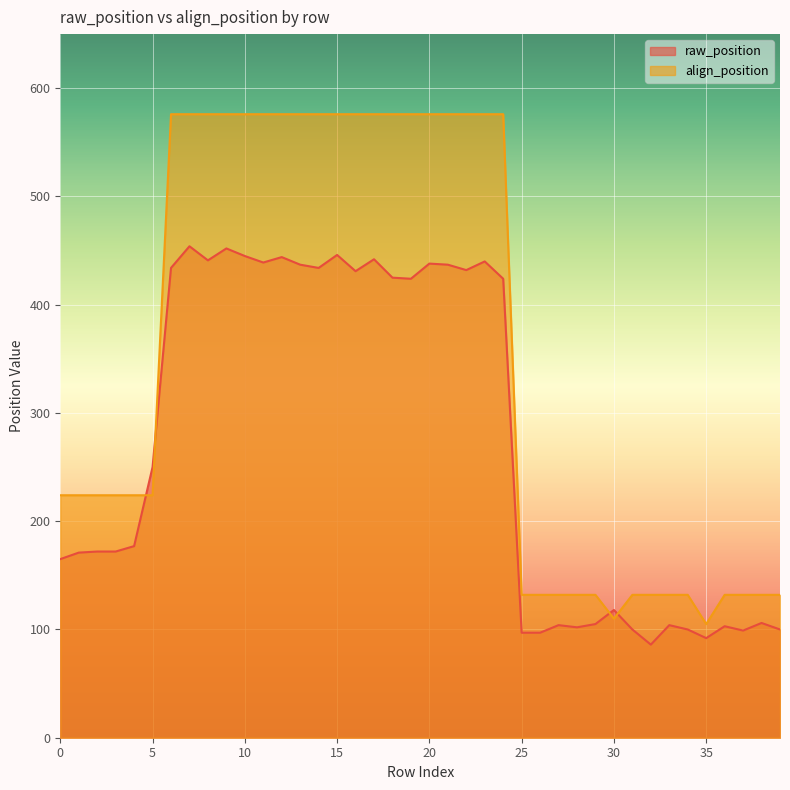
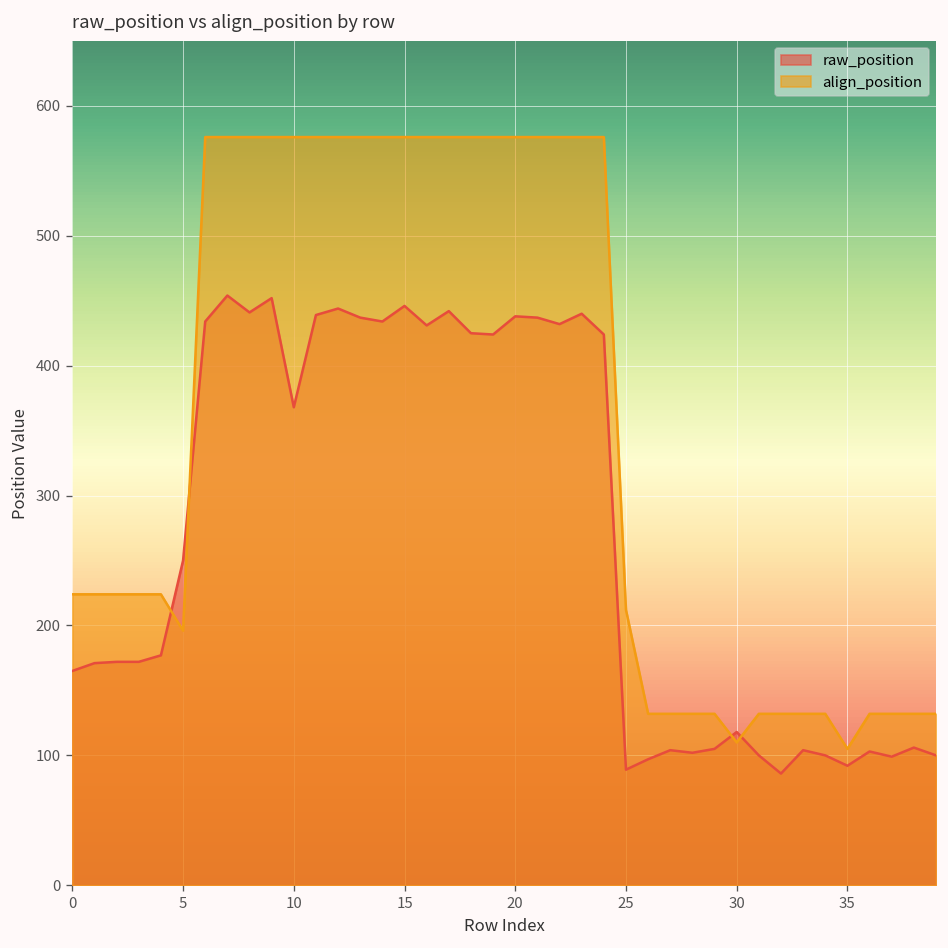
  {
    "raw_position": {
      "0": 165,
      "5": 250,
-     "10": 445,
+     "10": 368,
      "15": 446,
      "20": 438,
-     "25": 97,
+     "25": 89,
      "30": 118,
      "35": 92
    },
    "align_position": {
      "0": 224,
-     "5": 224,
+     "5": 196,
      "10": 576,
      "15": 576,
      "20": 576,
-     "25": 132,
+     "25": 212,
      "30": 110,
      "35": 105
    }
  }
